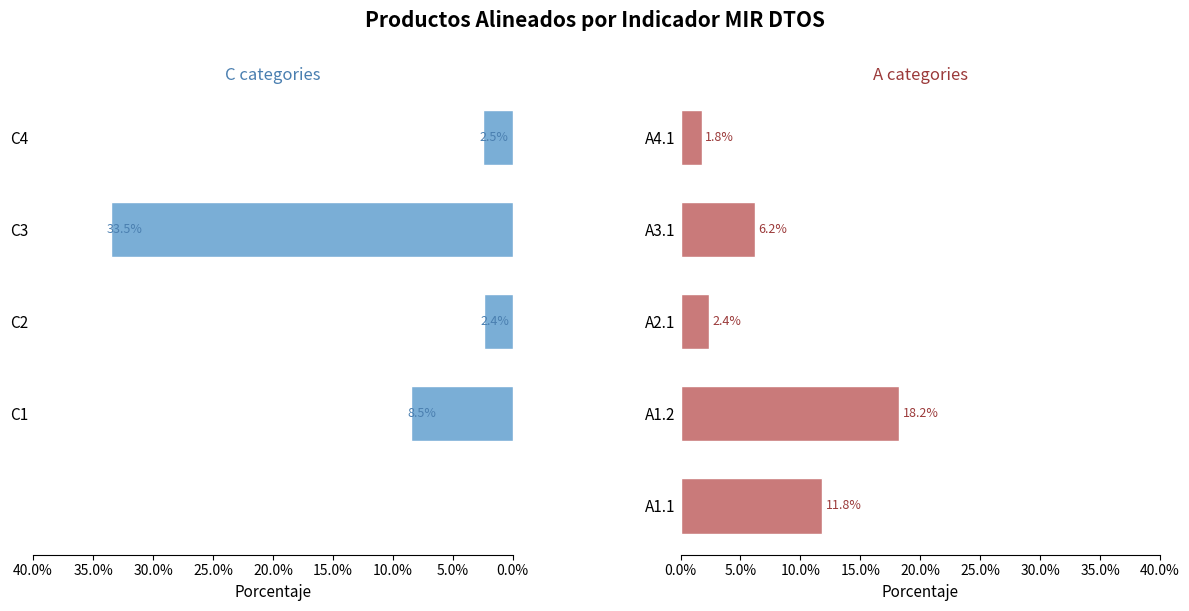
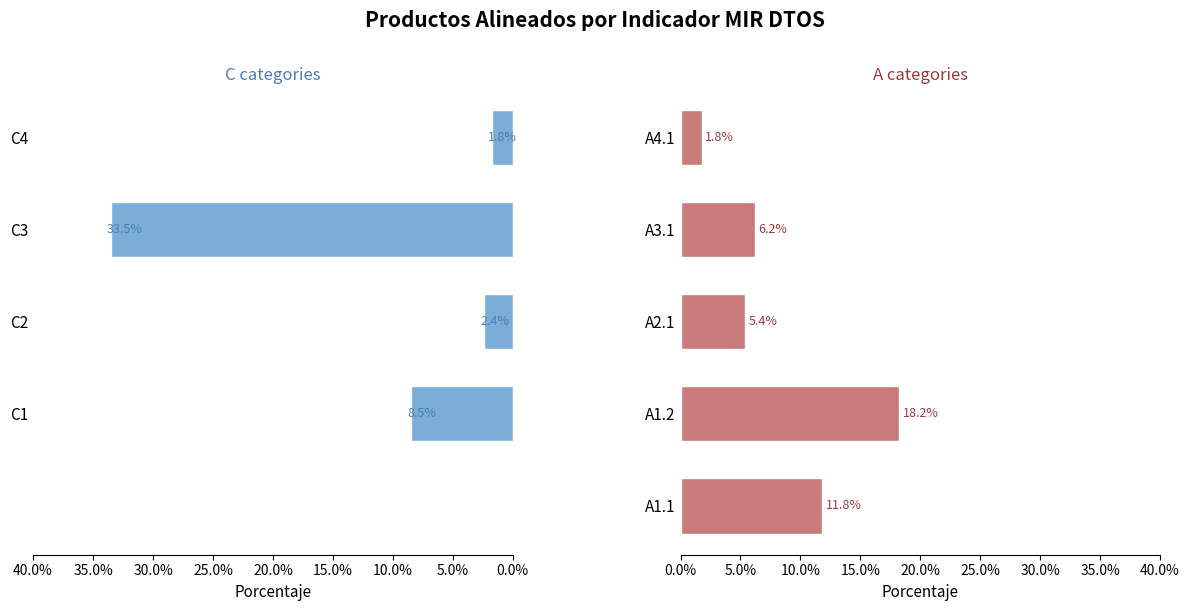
  {
    "C categories": {
-     "C4": "2.5%",
+     "C4": "1.8%",
      "C3": "33.5%",
      "C2": "2.4%",
      "C1": "8.5%"
    },
    "A categories": {
      "A4.1": "1.8%",
      "A3.1": "6.2%",
-     "A2.1": "2.4%",
+     "A2.1": "5.4%",
      "A1.2": "18.2%",
      "A1.1": "11.8%"
    }
  }
